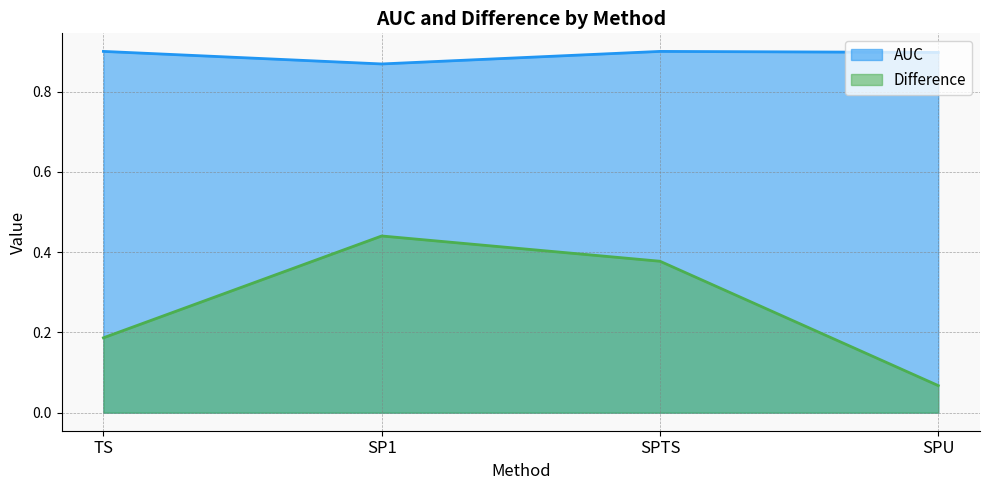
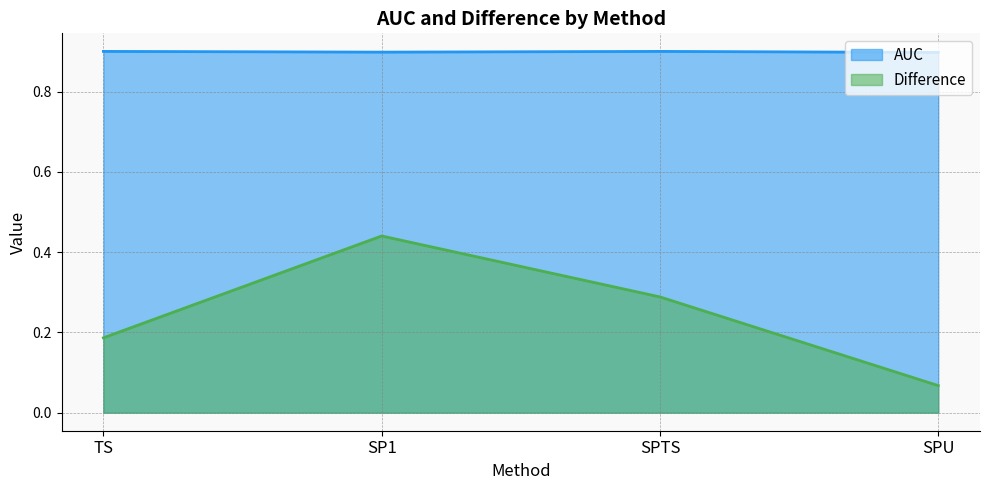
  {
    "AUC": {
      "TS": 0.90,
-     "SP1": 0.87,
+     "SP1": 0.90,
      "SPTS": 0.90
    },
    "Difference": {
      "TS": 0.19,
      "SP1": 0.44,
-     "SPTS": 0.38,
+     "SPTS": 0.29,
      "SPU": 0.07
    }
  }
